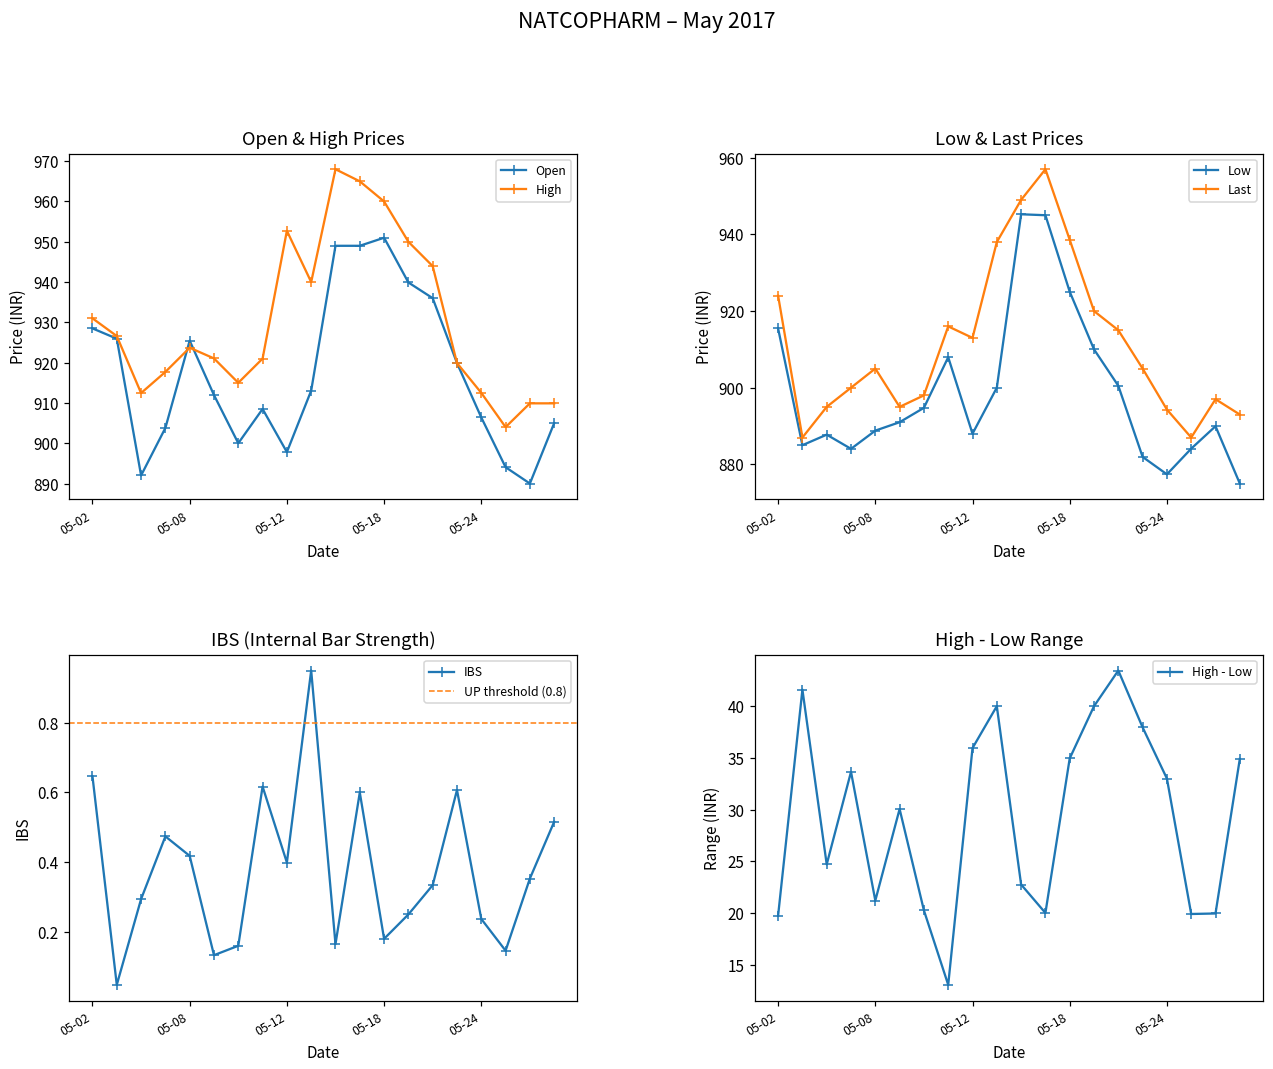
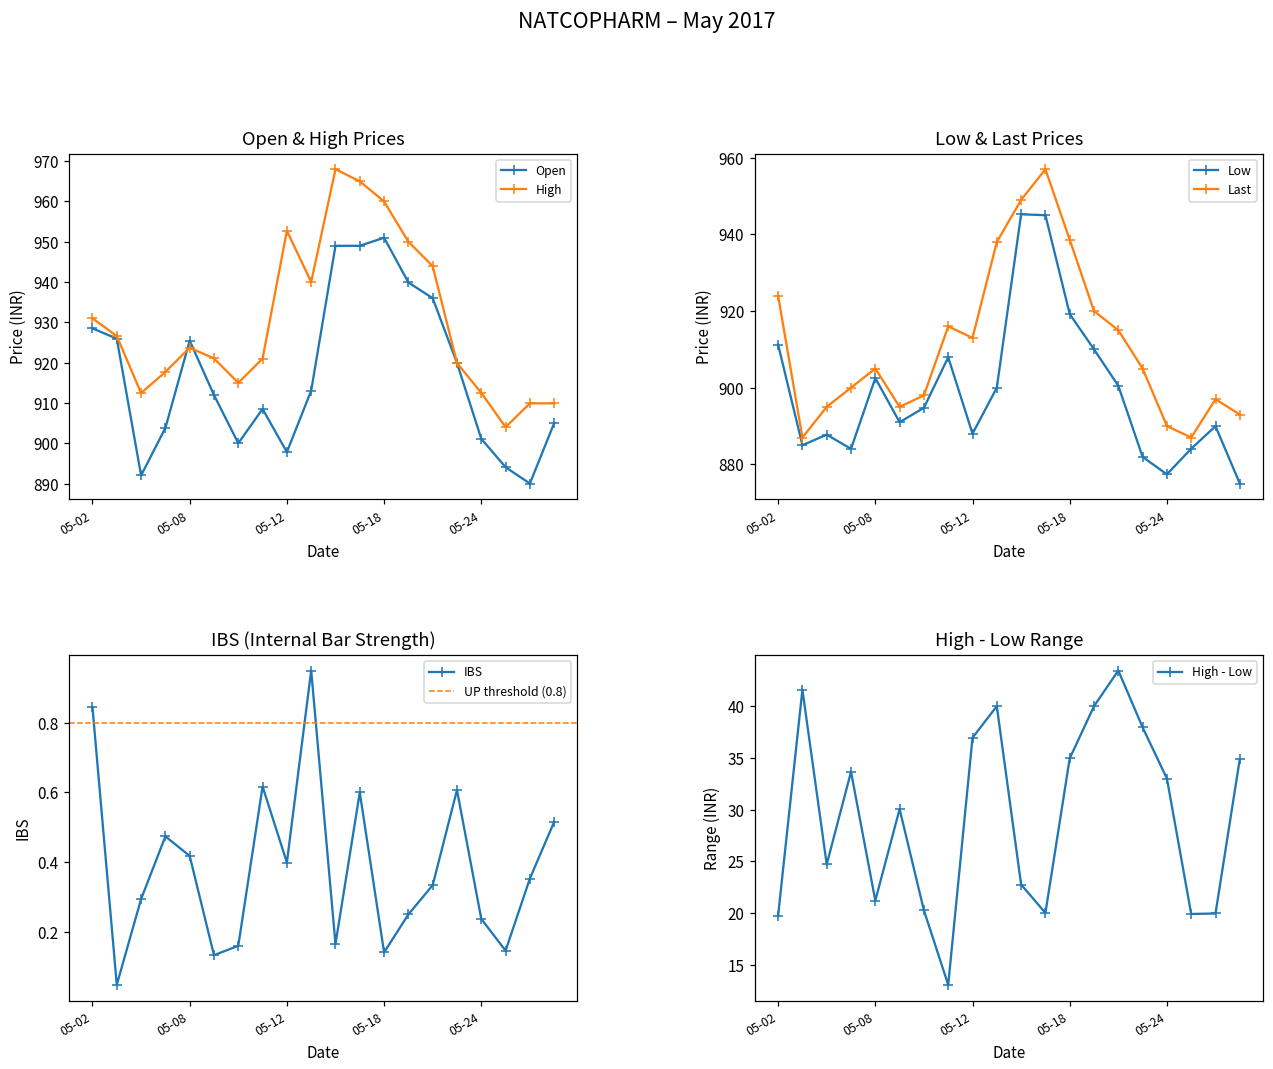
  {
    "Open & High Prices": {
      "Open": {
        "05-02": 929,
        "05-08": 925,
        "05-12": 898,
        "05-18": 951,
-       "05-24": 906
+       "05-24": 901
      },
      "High": {
        "05-02": 931,
        "05-08": 924,
        "05-12": 953,
        "05-18": 960,
        "05-24": 913
      }
    },
    "Low & Last Prices": {
      "Low": {
-       "05-02": 915,
-       "05-08": 889,
+       "05-02": 911,
+       "05-08": 903,
        "05-12": 888,
-       "05-18": 925,
+       "05-18": 919,
        "05-24": 877
      },
      "Last": {
        "05-02": 924,
        "05-08": 905,
        "05-12": 913,
        "05-18": 939,
-       "05-24": 894
+       "05-24": 890
      }
    },
    "IBS (Internal Bar Strength)": {
-     "05-02": 0.65,
+     "05-02": 0.84,
      "05-08": 0.42,
      "05-12": 0.40,
-     "05-18": 0.18,
+     "05-18": 0.14,
      "05-24": 0.24
    },
    "High - Low Range": {
      "05-02": 20,
      "05-08": 21,
-     "05-12": 36,
+     "05-12": 37,
      "05-18": 35,
      "05-24": 33
    }
  }
